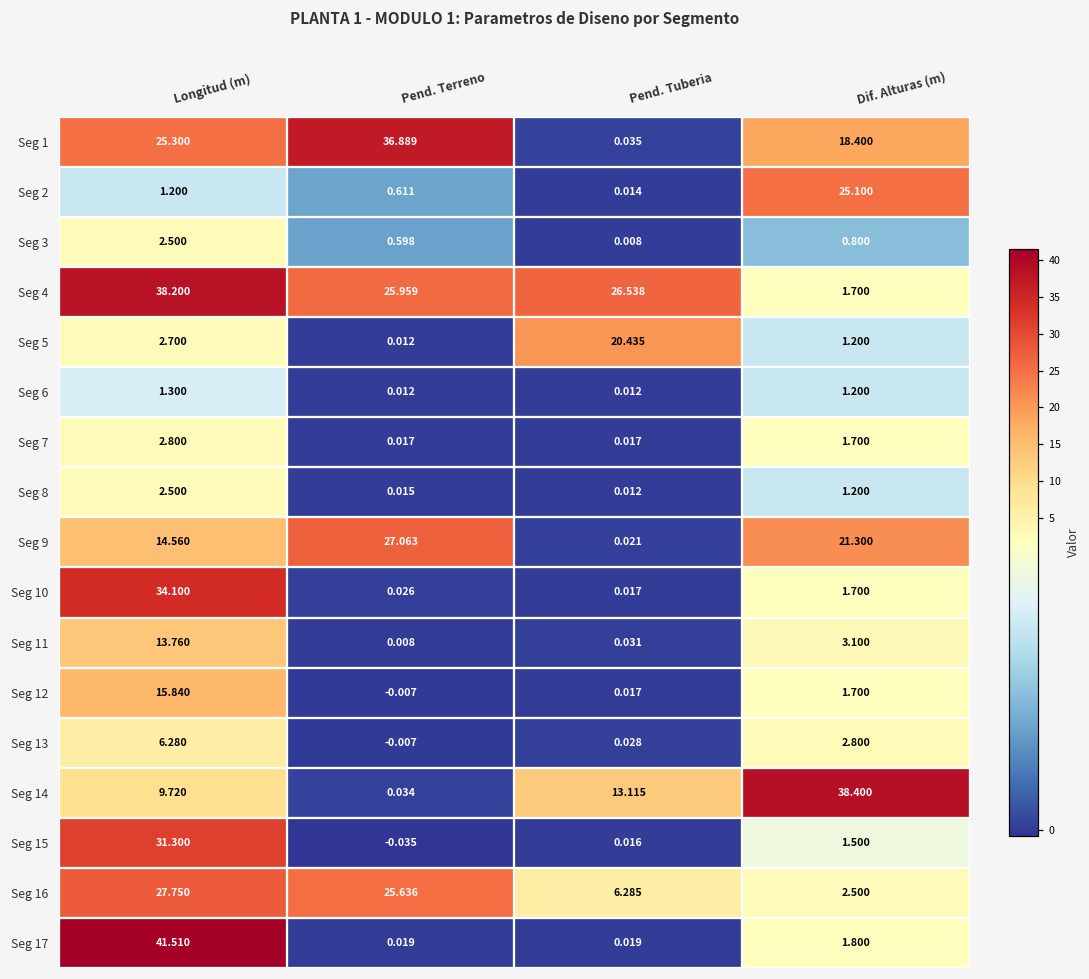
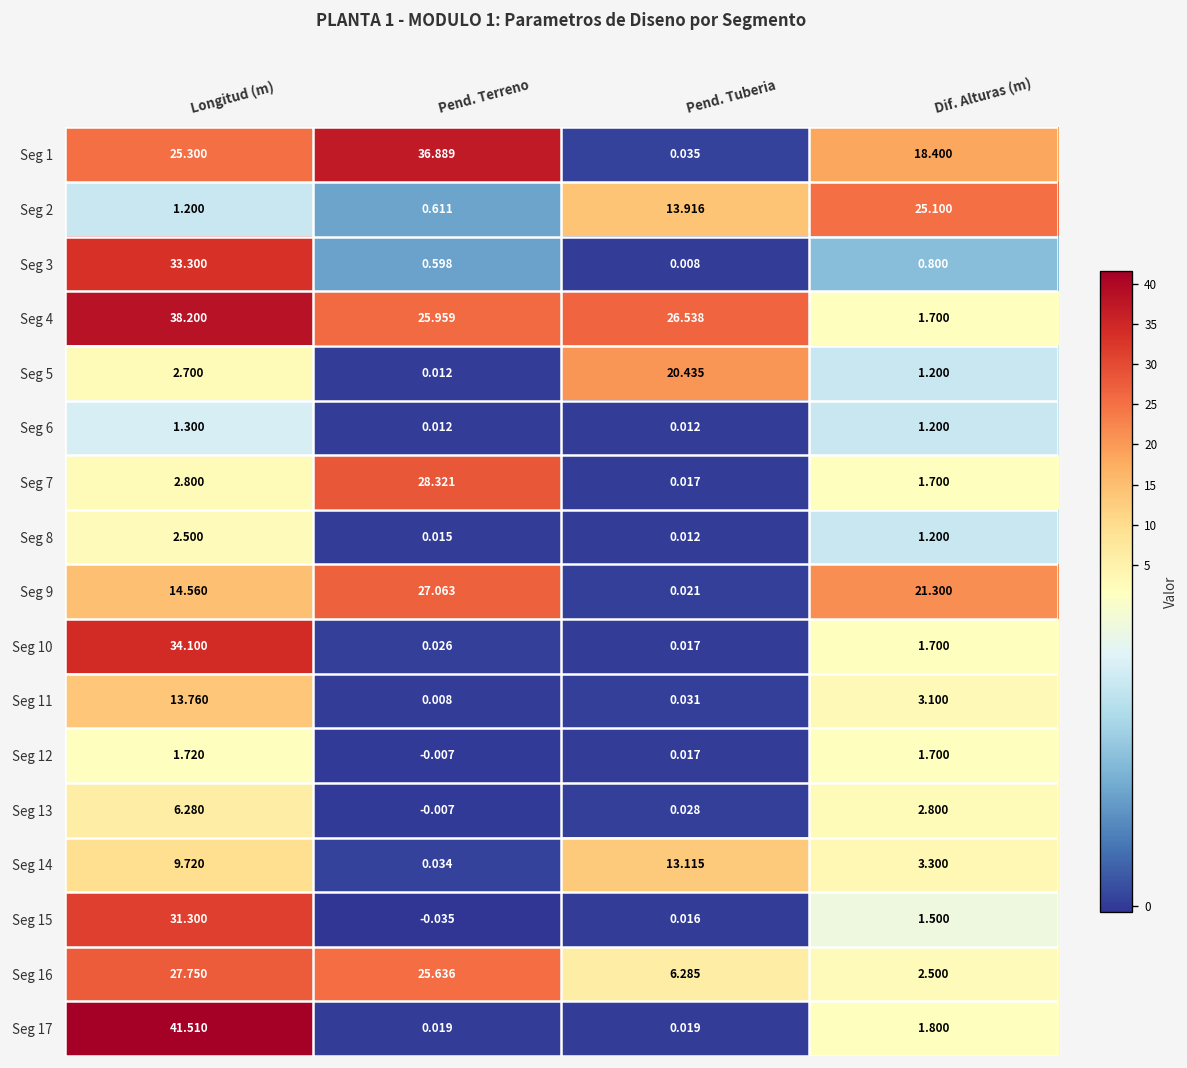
  {
    "Seg 1": {
      "Longitud (m)": 25.300,
      "Pend. Terreno": 36.889,
      "Pend. Tuberia": 0.035,
      "Dif. Alturas (m)": 18.400
    },
    "Seg 2": {
      "Longitud (m)": 1.200,
      "Pend. Terreno": 0.611,
-     "Pend. Tuberia": 0.014,
+     "Pend. Tuberia": 13.916,
      "Dif. Alturas (m)": 25.100
    },
    "Seg 3": {
-     "Longitud (m)": 2.500,
+     "Longitud (m)": 33.300,
      "Pend. Terreno": 0.598,
      "Pend. Tuberia": 0.008,
      "Dif. Alturas (m)": 0.800
    },
    "Seg 4": {
      "Longitud (m)": 38.200,
      "Pend. Terreno": 25.959,
      "Pend. Tuberia": 26.538,
      "Dif. Alturas (m)": 1.700
    },
    "Seg 5": {
      "Longitud (m)": 2.700,
      "Pend. Terreno": 0.012,
      "Pend. Tuberia": 20.435,
      "Dif. Alturas (m)": 1.200
    },
    "Seg 6": {
      "Longitud (m)": 1.300,
      "Pend. Terreno": 0.012,
      "Pend. Tuberia": 0.012,
      "Dif. Alturas (m)": 1.200
    },
    "Seg 7": {
      "Longitud (m)": 2.800,
-     "Pend. Terreno": 0.017,
+     "Pend. Terreno": 28.321,
      "Pend. Tuberia": 0.017,
      "Dif. Alturas (m)": 1.700
    },
    "Seg 8": {
      "Longitud (m)": 2.500,
      "Pend. Terreno": 0.015,
      "Pend. Tuberia": 0.012,
      "Dif. Alturas (m)": 1.200
    },
    "Seg 9": {
      "Longitud (m)": 14.560,
      "Pend. Terreno": 27.063,
      "Pend. Tuberia": 0.021,
      "Dif. Alturas (m)": 21.300
    },
    "Seg 10": {
      "Longitud (m)": 34.100,
      "Pend. Terreno": 0.026,
      "Pend. Tuberia": 0.017,
      "Dif. Alturas (m)": 1.700
    },
    "Seg 11": {
      "Longitud (m)": 13.760,
      "Pend. Terreno": 0.008,
      "Pend. Tuberia": 0.031,
      "Dif. Alturas (m)": 3.100
    },
    "Seg 12": {
-     "Longitud (m)": 15.840,
+     "Longitud (m)": 1.720,
      "Pend. Terreno": -0.007,
      "Pend. Tuberia": 0.017,
      "Dif. Alturas (m)": 1.700
    },
    "Seg 13": {
      "Longitud (m)": 6.280,
      "Pend. Terreno": -0.007,
      "Pend. Tuberia": 0.028,
      "Dif. Alturas (m)": 2.800
    },
    "Seg 14": {
      "Longitud (m)": 9.720,
      "Pend. Terreno": 0.034,
      "Pend. Tuberia": 13.115,
-     "Dif. Alturas (m)": 38.400
+     "Dif. Alturas (m)": 3.300
    },
    "Seg 15": {
      "Longitud (m)": 31.300,
      "Pend. Terreno": -0.035,
      "Pend. Tuberia": 0.016,
      "Dif. Alturas (m)": 1.500
    },
    "Seg 16": {
      "Longitud (m)": 27.750,
      "Pend. Terreno": 25.636,
      "Pend. Tuberia": 6.285,
      "Dif. Alturas (m)": 2.500
    },
    "Seg 17": {
      "Longitud (m)": 41.510,
      "Pend. Terreno": 0.019,
      "Pend. Tuberia": 0.019,
      "Dif. Alturas (m)": 1.800
    }
  }
